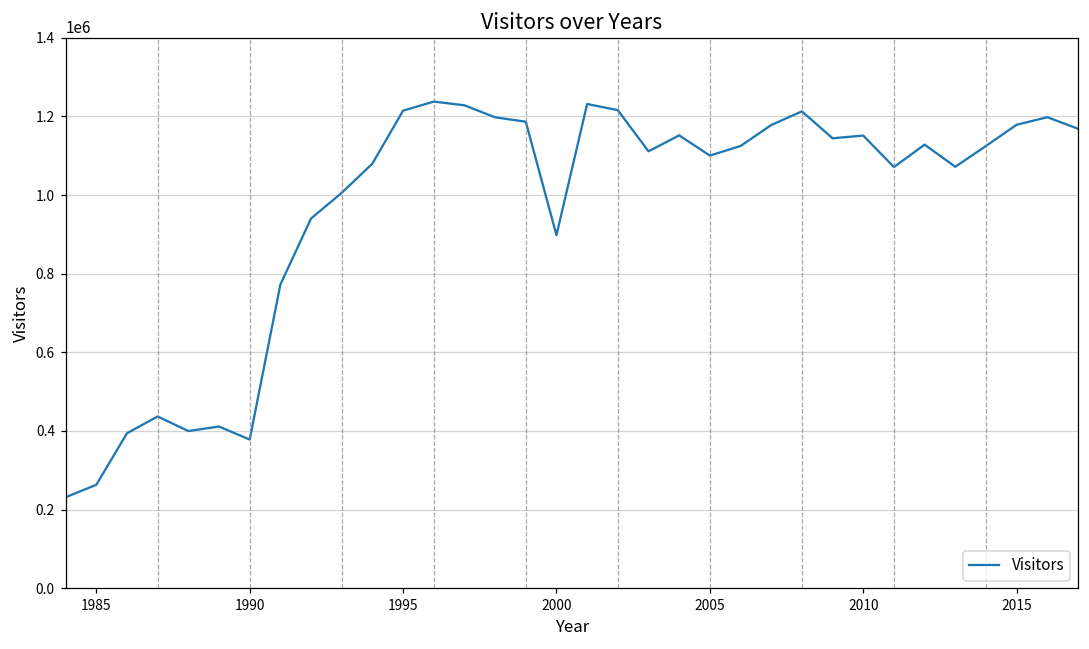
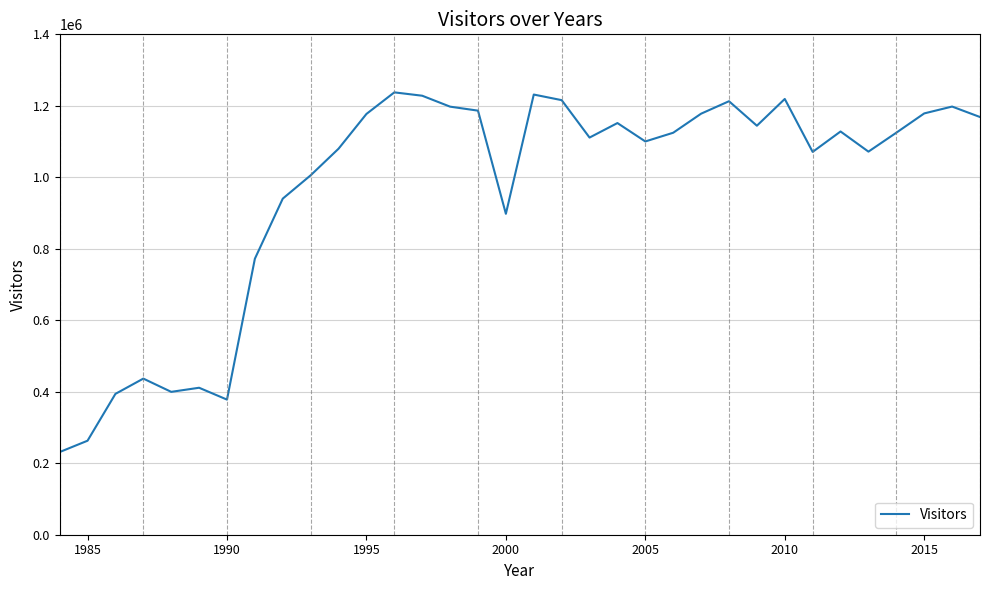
  {
    "1985": 260000,
    "1990": 380000,
-   "1995": 1210000,
+   "1995": 1180000,
    "2000": 900000,
    "2005": 1100000,
-   "2010": 1150000,
+   "2010": 1220000,
    "2015": 1180000
  }
